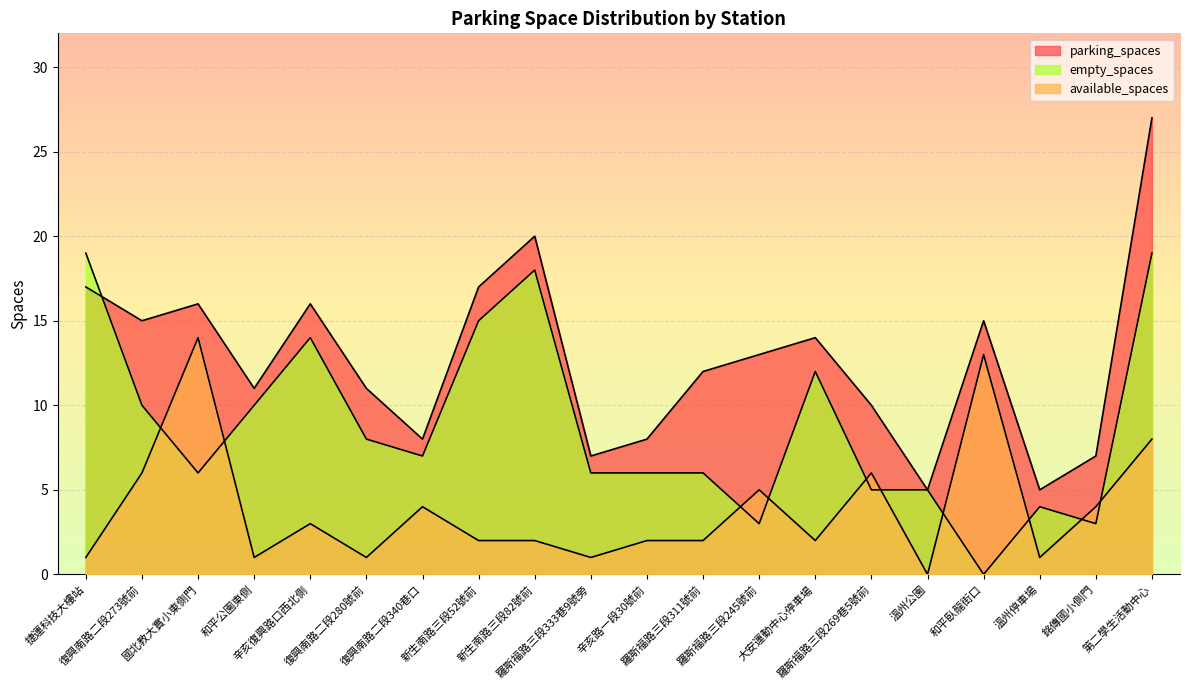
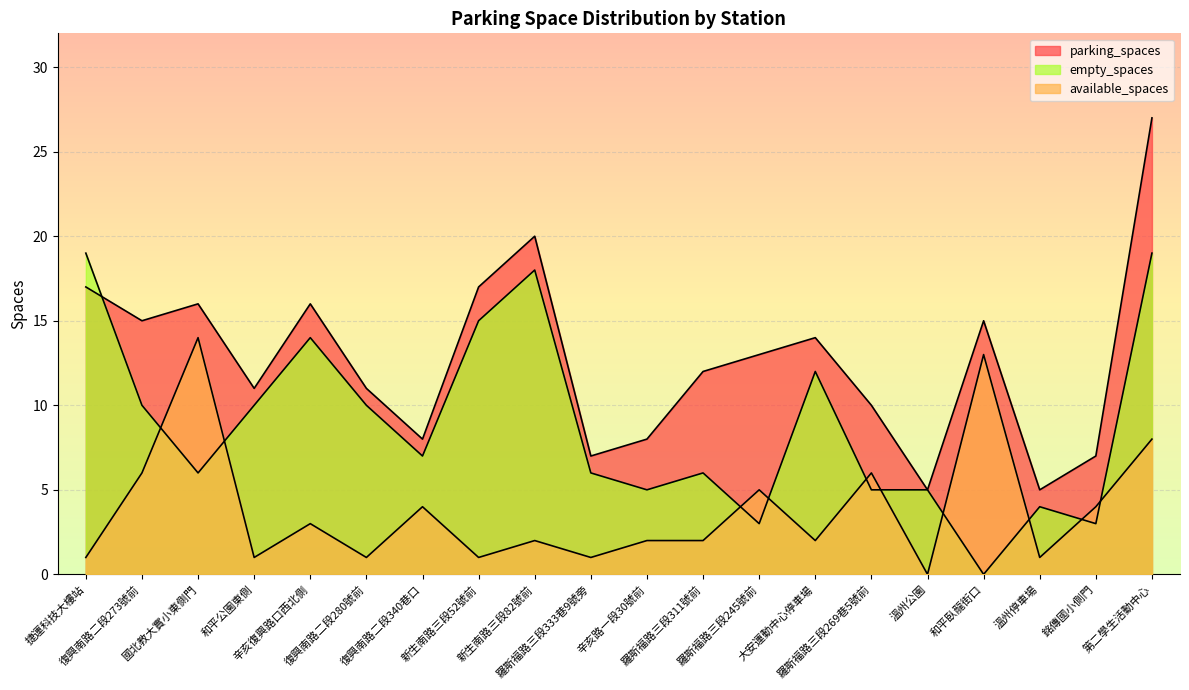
  {
    "parking_spaces": {
      "捷運科技大樓站": 17,
      "復興南路二段273號前": 15,
      "國北教大實小東側門": 16,
      "和平公園東側": 11,
      "辛亥復興路口西北側": 16,
      "復興南路二段280號前": 11,
      "復興南路二段340巷口": 8,
      "新生南路三段52號前": 17,
      "新生南路三段82號前": 20,
      "羅斯福路三段333巷9號旁": 7,
      "辛亥路一段30號前": 8,
      "羅斯福路三段311號前": 12,
      "羅斯福路三段245號前": 13,
      "大安運動中心停車場": 14,
      "羅斯福路三段269巷5號前": 10,
      "和平臥龍街口": 15,
      "溫州停車場": 5,
      "銘傳國小側門": 7,
      "第二學生活動中心": 27
    },
    "empty_spaces": {
      "捷運科技大樓站": 19,
      "復興南路二段273號前": 10,
      "國北教大實小東側門": 6,
      "和平公園東側": 10,
      "辛亥復興路口西北側": 14,
-     "復興南路二段280號前": 8,
+     "復興南路二段280號前": 10,
      "復興南路二段340巷口": 7,
      "新生南路三段52號前": 15,
      "新生南路三段82號前": 18,
      "羅斯福路三段333巷9號旁": 6,
-     "辛亥路一段30號前": 6,
+     "辛亥路一段30號前": 5,
      "羅斯福路三段311號前": 6,
      "羅斯福路三段245號前": 3,
      "大安運動中心停車場": 12,
      "羅斯福路三段269巷5號前": 5,
      "和平臥龍街口": 0,
      "溫州停車場": 4,
      "銘傳國小側門": 3,
      "第二學生活動中心": 19
    },
    "available_spaces": {
      "捷運科技大樓站": 1,
      "復興南路二段273號前": 6,
      "國北教大實小東側門": 14,
      "和平公園東側": 1,
      "辛亥復興路口西北側": 3,
      "復興南路二段280號前": 1,
      "復興南路二段340巷口": 4,
-     "新生南路三段52號前": 2,
+     "新生南路三段52號前": 1,
      "新生南路三段82號前": 2,
      "羅斯福路三段333巷9號旁": 1,
      "辛亥路一段30號前": 2,
      "羅斯福路三段311號前": 2,
      "羅斯福路三段245號前": 5,
      "大安運動中心停車場": 2,
      "羅斯福路三段269巷5號前": 6,
      "溫州公園": 0,
      "和平臥龍街口": 13,
      "溫州停車場": 1,
      "銘傳國小側門": 4,
      "第二學生活動中心": 8
    }
  }
